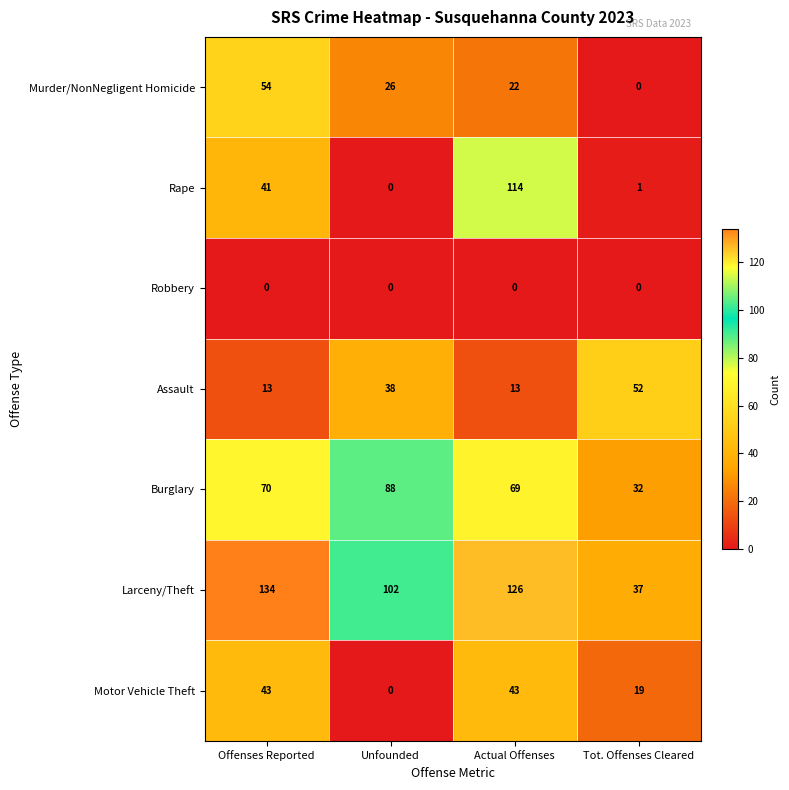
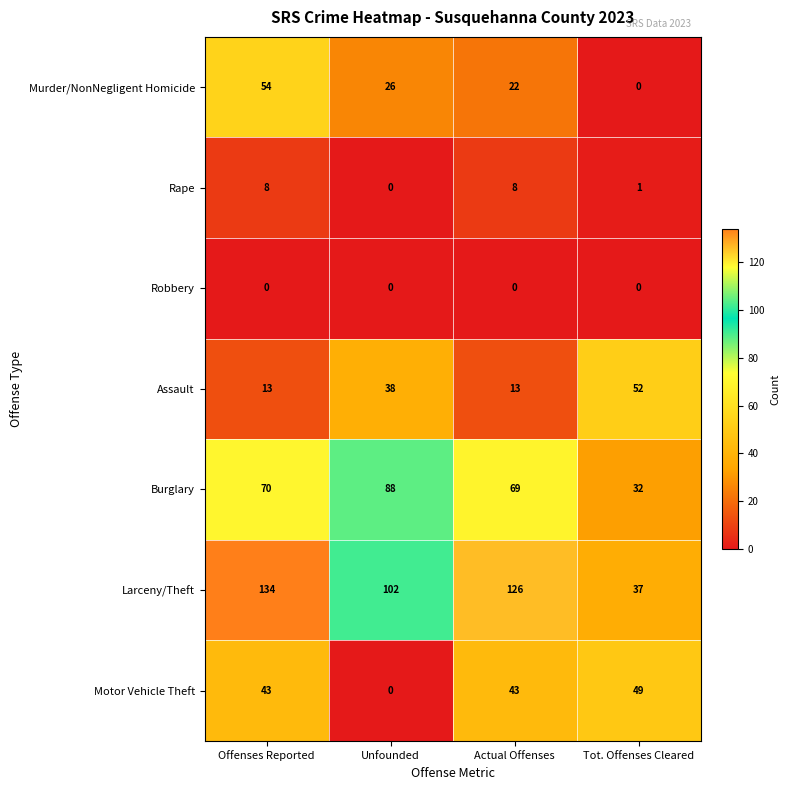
  {
    "Murder/NonNegligent Homicide": {
      "Offenses Reported": 54,
      "Unfounded": 26,
      "Actual Offenses": 22,
      "Tot. Offenses Cleared": 0
    },
    "Rape": {
-     "Offenses Reported": 41,
+     "Offenses Reported": 8,
      "Unfounded": 0,
-     "Actual Offenses": 114,
+     "Actual Offenses": 8,
      "Tot. Offenses Cleared": 1
    },
    "Robbery": {
      "Offenses Reported": 0,
      "Unfounded": 0,
      "Actual Offenses": 0,
      "Tot. Offenses Cleared": 0
    },
    "Assault": {
      "Offenses Reported": 13,
      "Unfounded": 38,
      "Actual Offenses": 13,
      "Tot. Offenses Cleared": 52
    },
    "Burglary": {
      "Offenses Reported": 70,
      "Unfounded": 88,
      "Actual Offenses": 69,
      "Tot. Offenses Cleared": 32
    },
    "Larceny/Theft": {
      "Offenses Reported": 134,
      "Unfounded": 102,
      "Actual Offenses": 126,
      "Tot. Offenses Cleared": 37
    },
    "Motor Vehicle Theft": {
      "Offenses Reported": 43,
      "Unfounded": 0,
      "Actual Offenses": 43,
-     "Tot. Offenses Cleared": 19
+     "Tot. Offenses Cleared": 49
    }
  }
